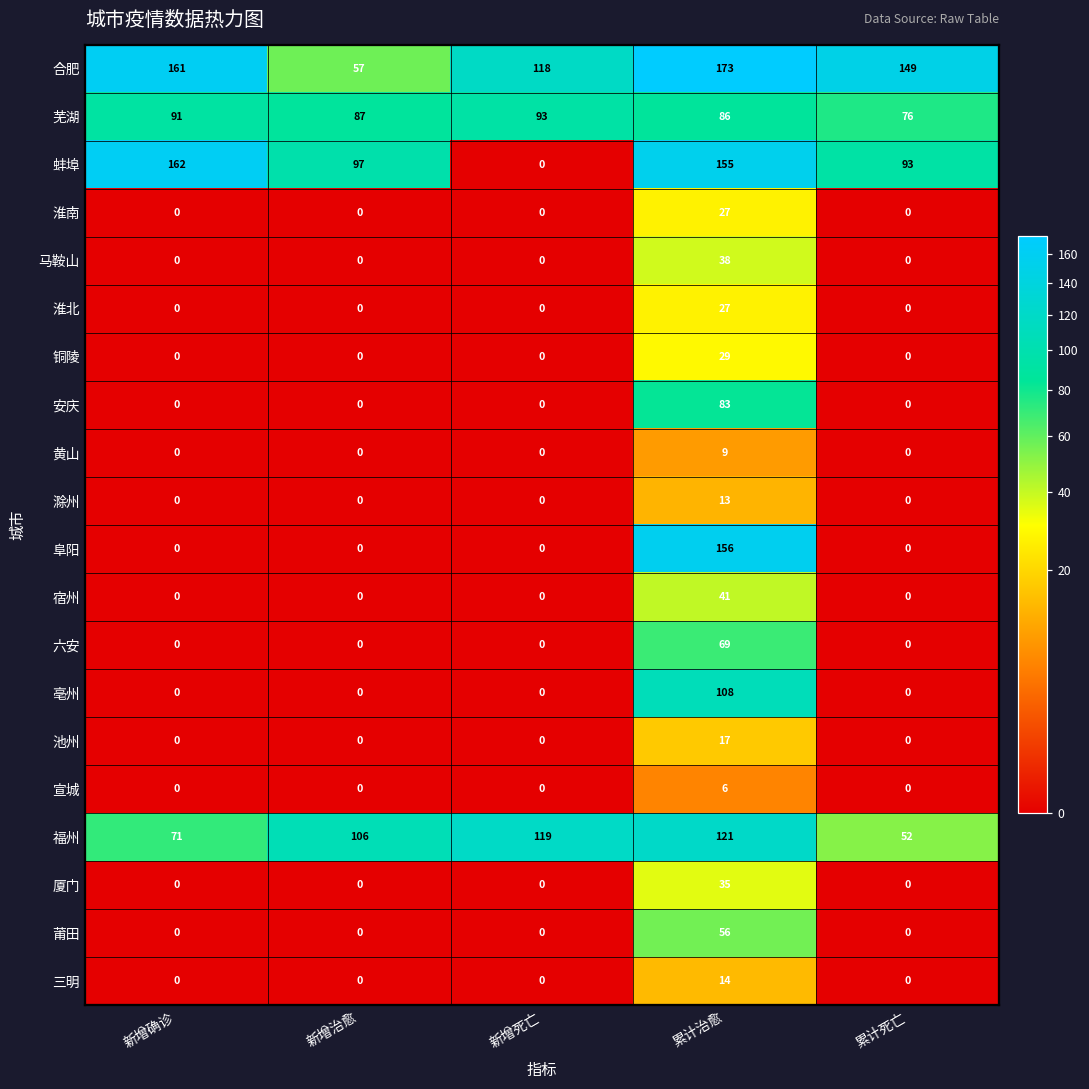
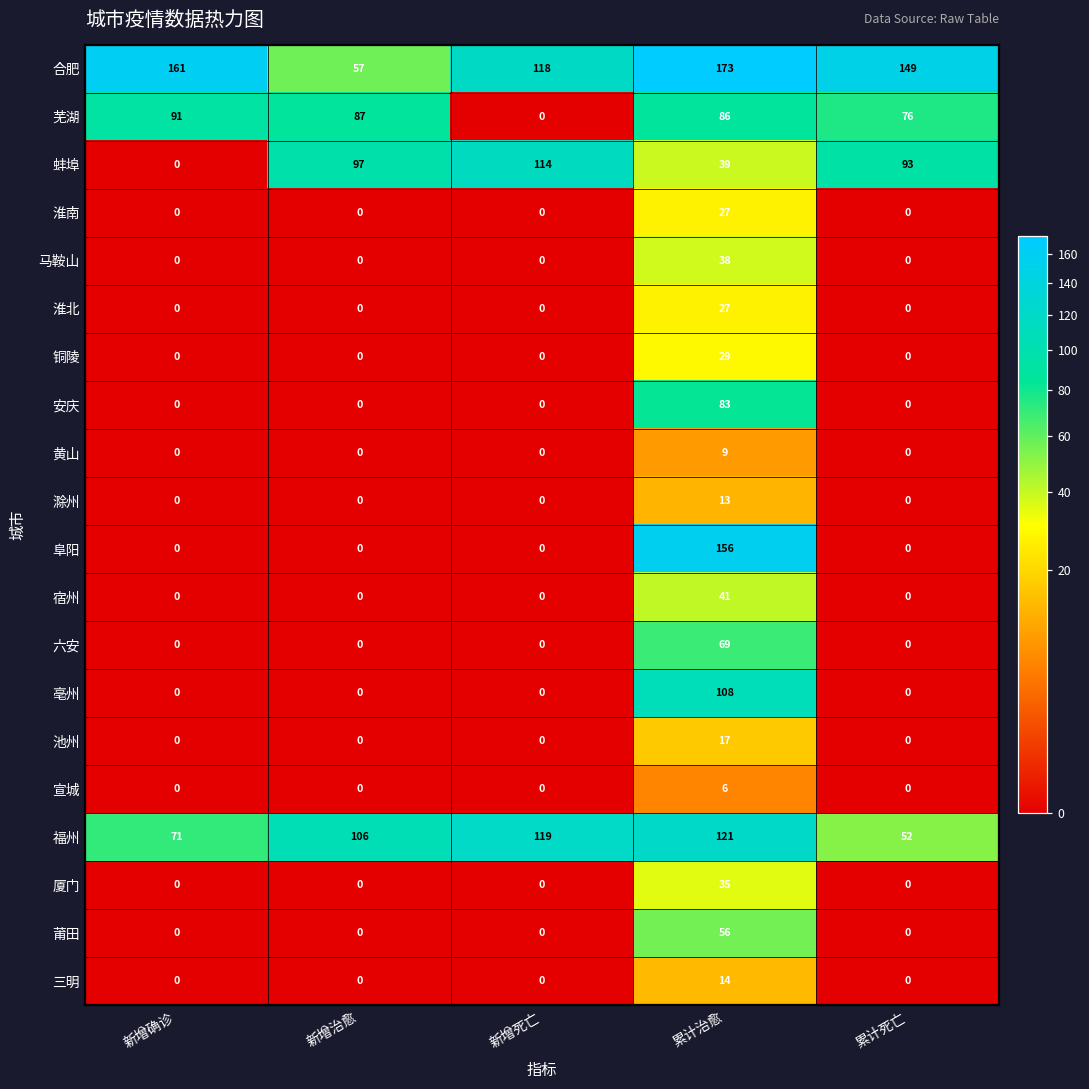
  {
    "合肥": {
      "新增确诊": 161,
      "新增治愈": 57,
      "新增死亡": 118,
      "累计治愈": 173,
      "累计死亡": 149
    },
    "芜湖": {
      "新增确诊": 91,
      "新增治愈": 87,
-     "新增死亡": 93,
+     "新增死亡": 0,
      "累计治愈": 86,
      "累计死亡": 76
    },
    "蚌埠": {
-     "新增确诊": 162,
+     "新增确诊": 0,
      "新增治愈": 97,
-     "新增死亡": 0,
-     "累计治愈": 155,
+     "新增死亡": 114,
+     "累计治愈": 39,
      "累计死亡": 93
    },
    "淮南": {
      "新增确诊": 0,
      "新增治愈": 0,
      "新增死亡": 0,
      "累计治愈": 27,
      "累计死亡": 0
    },
    "马鞍山": {
      "新增确诊": 0,
      "新增治愈": 0,
      "新增死亡": 0,
      "累计治愈": 38,
      "累计死亡": 0
    },
    "淮北": {
      "新增确诊": 0,
      "新增治愈": 0,
      "新增死亡": 0,
      "累计治愈": 27,
      "累计死亡": 0
    },
    "铜陵": {
      "新增确诊": 0,
      "新增治愈": 0,
      "新增死亡": 0,
      "累计治愈": 29,
      "累计死亡": 0
    },
    "安庆": {
      "新增确诊": 0,
      "新增治愈": 0,
      "新增死亡": 0,
      "累计治愈": 83,
      "累计死亡": 0
    },
    "黄山": {
      "新增确诊": 0,
      "新增治愈": 0,
      "新增死亡": 0,
      "累计治愈": 9,
      "累计死亡": 0
    },
    "滁州": {
      "新增确诊": 0,
      "新增治愈": 0,
      "新增死亡": 0,
      "累计治愈": 13,
      "累计死亡": 0
    },
    "阜阳": {
      "新增确诊": 0,
      "新增治愈": 0,
      "新增死亡": 0,
      "累计治愈": 156,
      "累计死亡": 0
    },
    "宿州": {
      "新增确诊": 0,
      "新增治愈": 0,
      "新增死亡": 0,
      "累计治愈": 41,
      "累计死亡": 0
    },
    "六安": {
      "新增确诊": 0,
      "新增治愈": 0,
      "新增死亡": 0,
      "累计治愈": 69,
      "累计死亡": 0
    },
    "亳州": {
      "新增确诊": 0,
      "新增治愈": 0,
      "新增死亡": 0,
      "累计治愈": 108,
      "累计死亡": 0
    },
    "池州": {
      "新增确诊": 0,
      "新增治愈": 0,
      "新增死亡": 0,
      "累计治愈": 17,
      "累计死亡": 0
    },
    "宣城": {
      "新增确诊": 0,
      "新增治愈": 0,
      "新增死亡": 0,
      "累计治愈": 6,
      "累计死亡": 0
    },
    "福州": {
      "新增确诊": 71,
      "新增治愈": 106,
      "新增死亡": 119,
      "累计治愈": 121,
      "累计死亡": 52
    },
    "厦门": {
      "新增确诊": 0,
      "新增治愈": 0,
      "新增死亡": 0,
      "累计治愈": 35,
      "累计死亡": 0
    },
    "莆田": {
      "新增确诊": 0,
      "新增治愈": 0,
      "新增死亡": 0,
      "累计治愈": 56,
      "累计死亡": 0
    },
    "三明": {
      "新增确诊": 0,
      "新增治愈": 0,
      "新增死亡": 0,
      "累计治愈": 14,
      "累计死亡": 0
    }
  }
